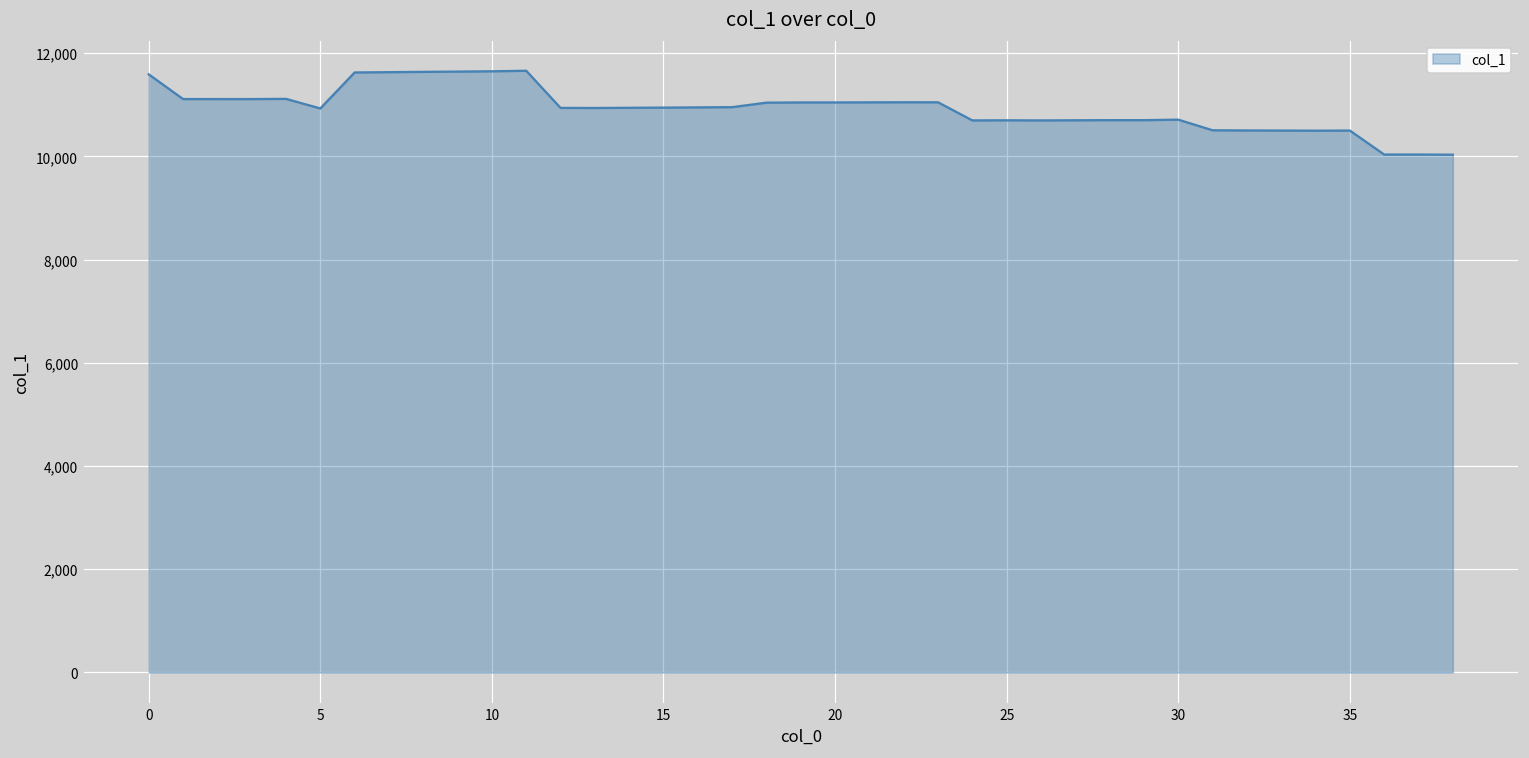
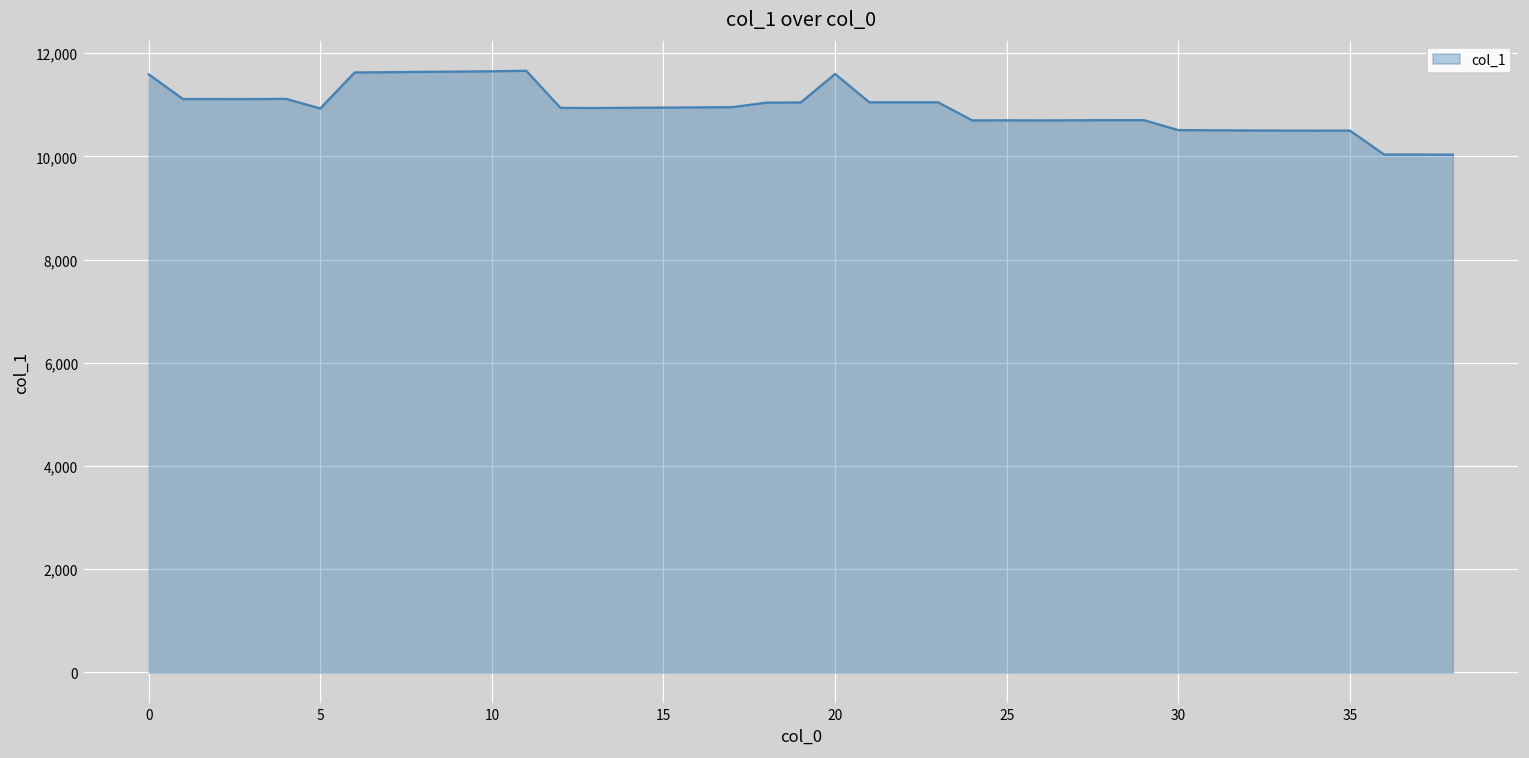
  {
    "0": "11,600",
    "5": "10,900",
    "10": "11,700",
    "15": "10,900",
-   "20": "11,000",
+   "20": "11,600",
    "25": "10,700",
-   "30": "10,700",
+   "30": "10,500",
    "35": "10,500"
  }
